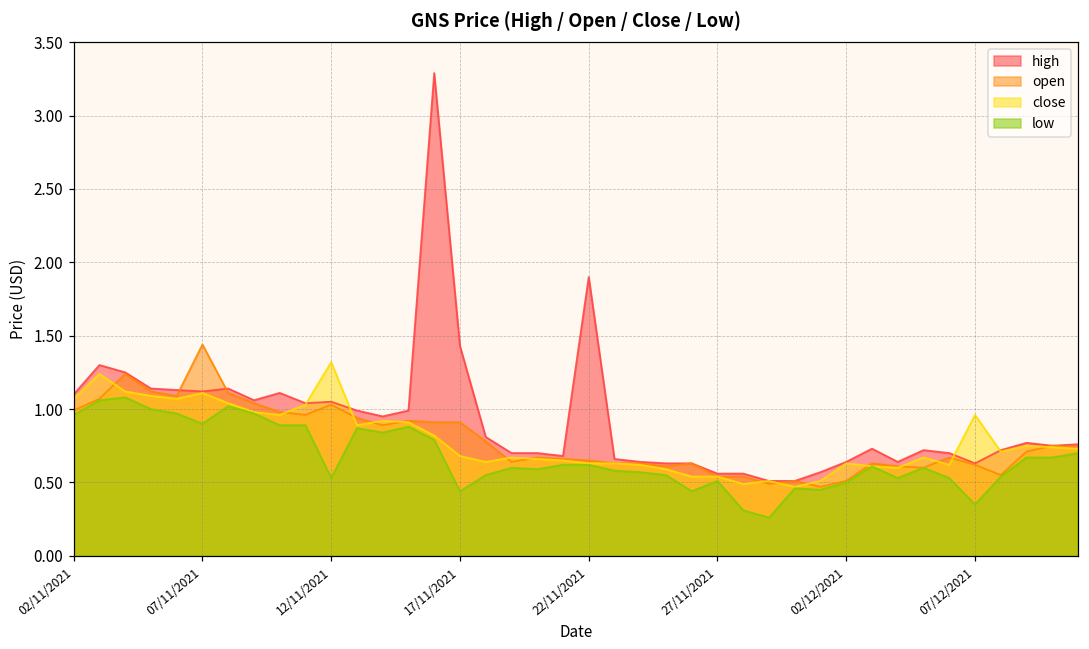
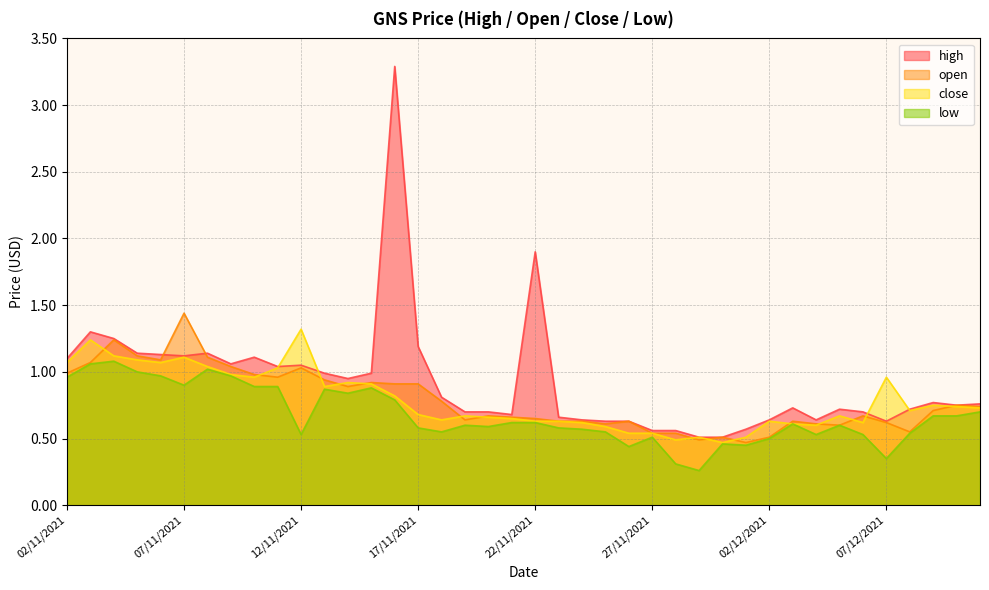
  {
    "high": {
      "02/11/2021": 1.10,
      "12/11/2021": 1.05,
-     "17/11/2021": 1.43,
+     "17/11/2021": 1.19,
      "22/11/2021": 1.90,
      "27/11/2021": 0.56
    },
    "open": {
      "02/11/2021": 0.99,
      "07/11/2021": 1.44,
      "12/11/2021": 1.03,
      "17/11/2021": 0.91,
      "22/11/2021": 0.65
    },
    "close": {
      "02/11/2021": 1.07,
      "12/11/2021": 1.32,
      "17/11/2021": 0.68,
      "07/12/2021": 0.96
    },
    "low": {
      "02/11/2021": 0.96,
      "07/11/2021": 0.90,
      "12/11/2021": 0.53,
-     "17/11/2021": 0.44,
+     "17/11/2021": 0.58,
      "27/11/2021": 0.51,
      "07/12/2021": 0.35
    }
  }
